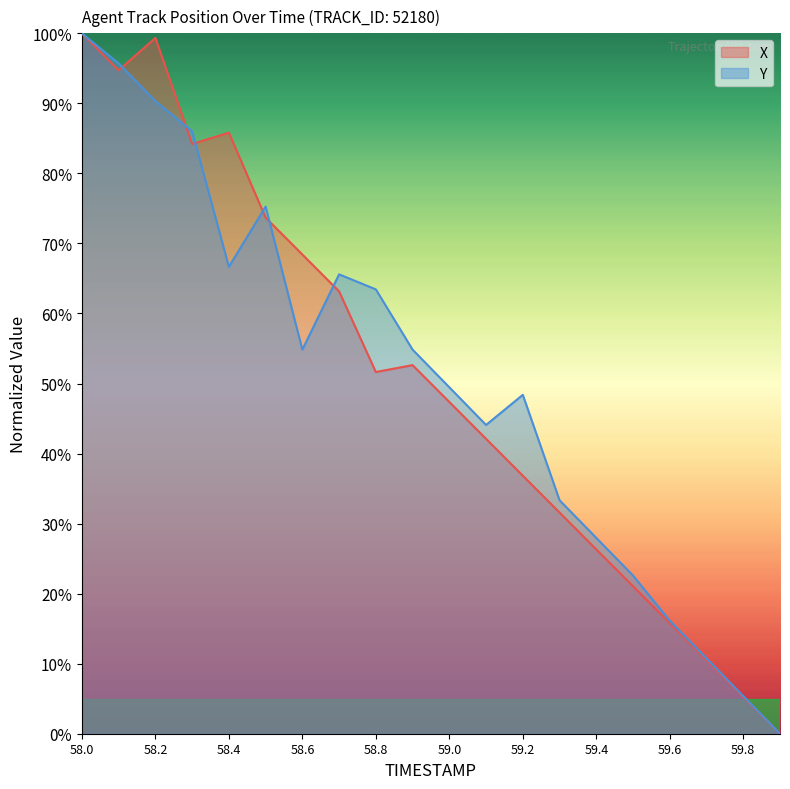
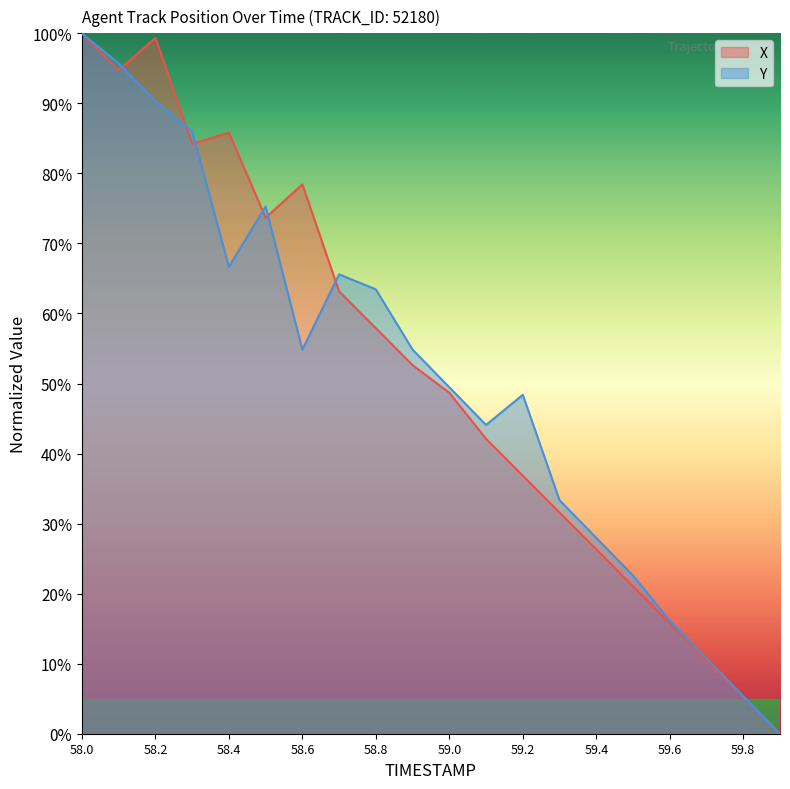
  {
    "X": {
      "58.2": "99%",
      "58.4": "86%",
-     "58.6": "68%",
-     "58.8": "52%",
-     "59.0": "47%",
+     "58.6": "78%",
+     "58.8": "58%",
+     "59.0": "49%",
      "59.2": "37%",
      "59.4": "26%"
    },
    "Y": {
      "58.2": "90%",
      "58.4": "67%",
      "58.6": "55%",
      "58.8": "63%",
      "59.0": "49%",
      "59.2": "48%",
      "59.4": "28%"
    }
  }
